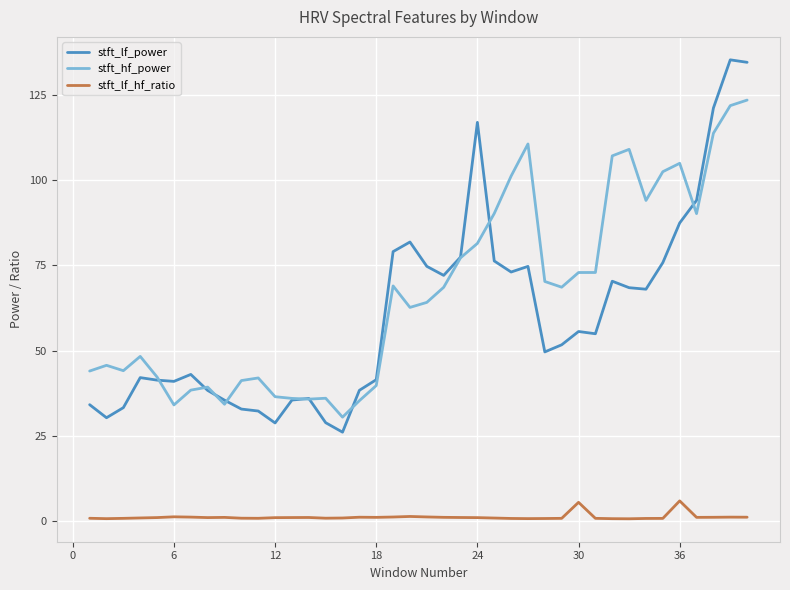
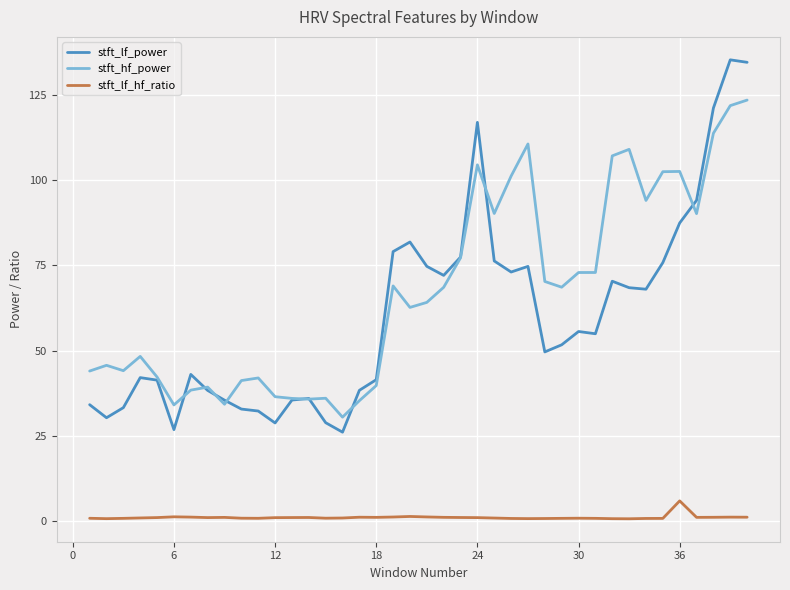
  {
    "stft_lf_power": {
-     "6": 41,
+     "6": 27,
      "12": 29,
      "18": 41,
      "24": 117,
      "30": 56,
      "36": 87
    },
    "stft_hf_power": {
      "6": 34,
      "12": 36,
      "18": 40,
-     "24": 81,
+     "24": 105,
      "30": 73,
-     "36": 105
+     "36": 103
    },
    "stft_lf_hf_ratio": {
      "6": 1,
      "12": 1,
      "18": 1,
      "24": 1,
-     "30": 5,
+     "30": 1,
      "36": 6
    }
  }
